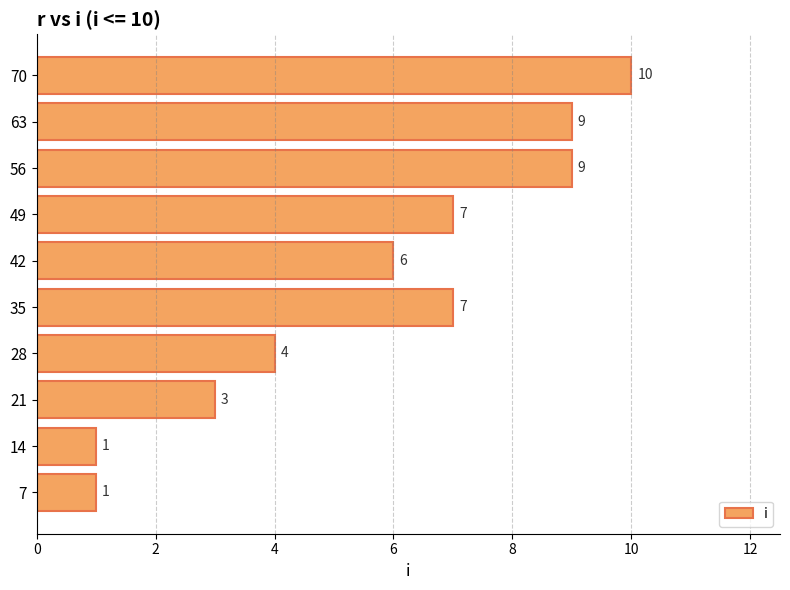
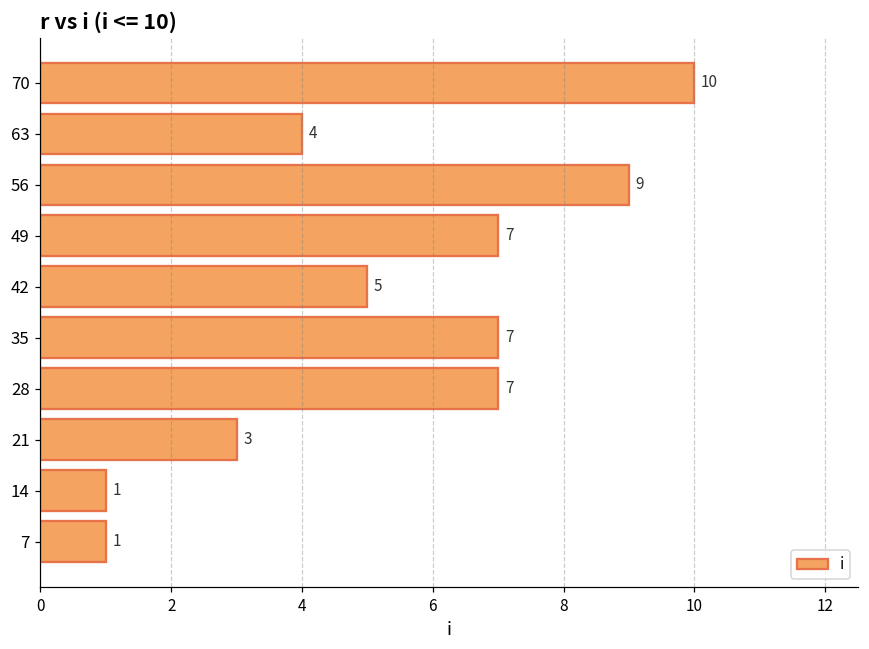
  {
    "70": 10,
-   "63": 9,
+   "63": 4,
    "56": 9,
    "49": 7,
-   "42": 6,
+   "42": 5,
    "35": 7,
-   "28": 4,
+   "28": 7,
    "21": 3,
    "14": 1,
    "7": 1
  }
